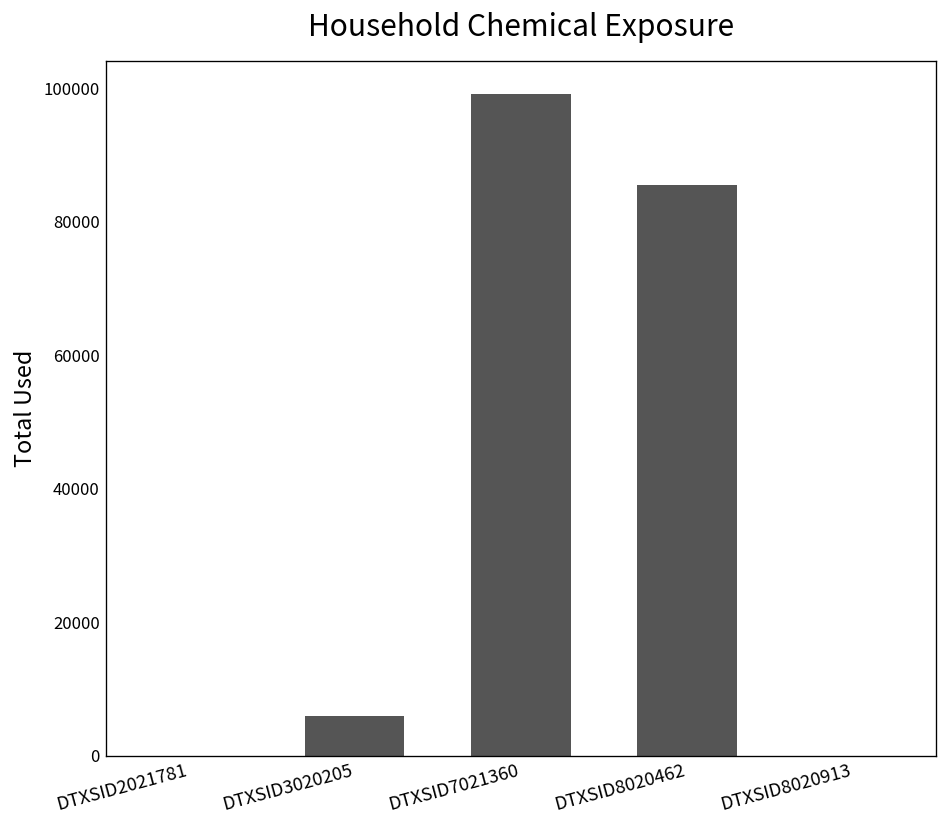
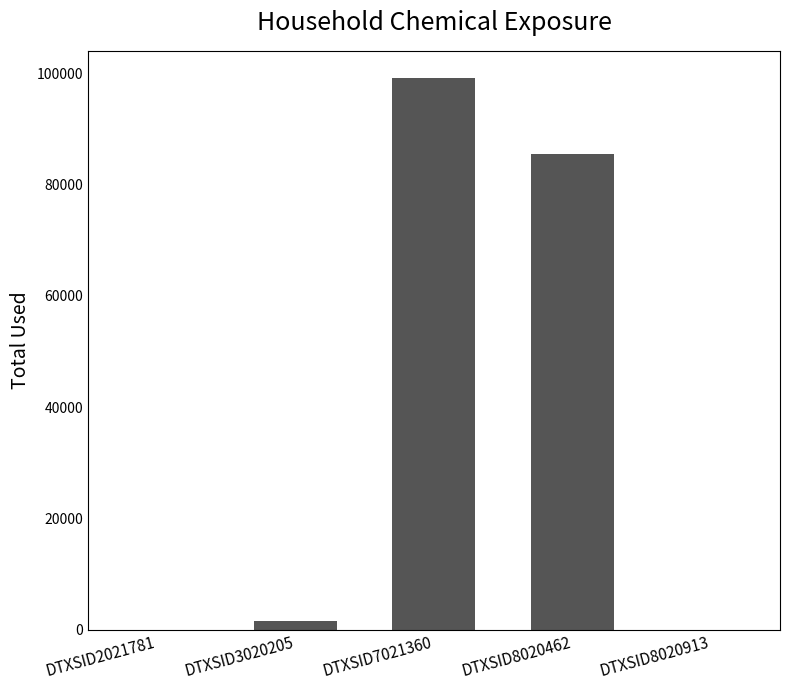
  {
    "DTXSID2021781": 0,
-   "DTXSID3020205": 6000,
+   "DTXSID3020205": 2000,
    "DTXSID7021360": 99000,
    "DTXSID8020462": 86000,
    "DTXSID8020913": 0
  }
